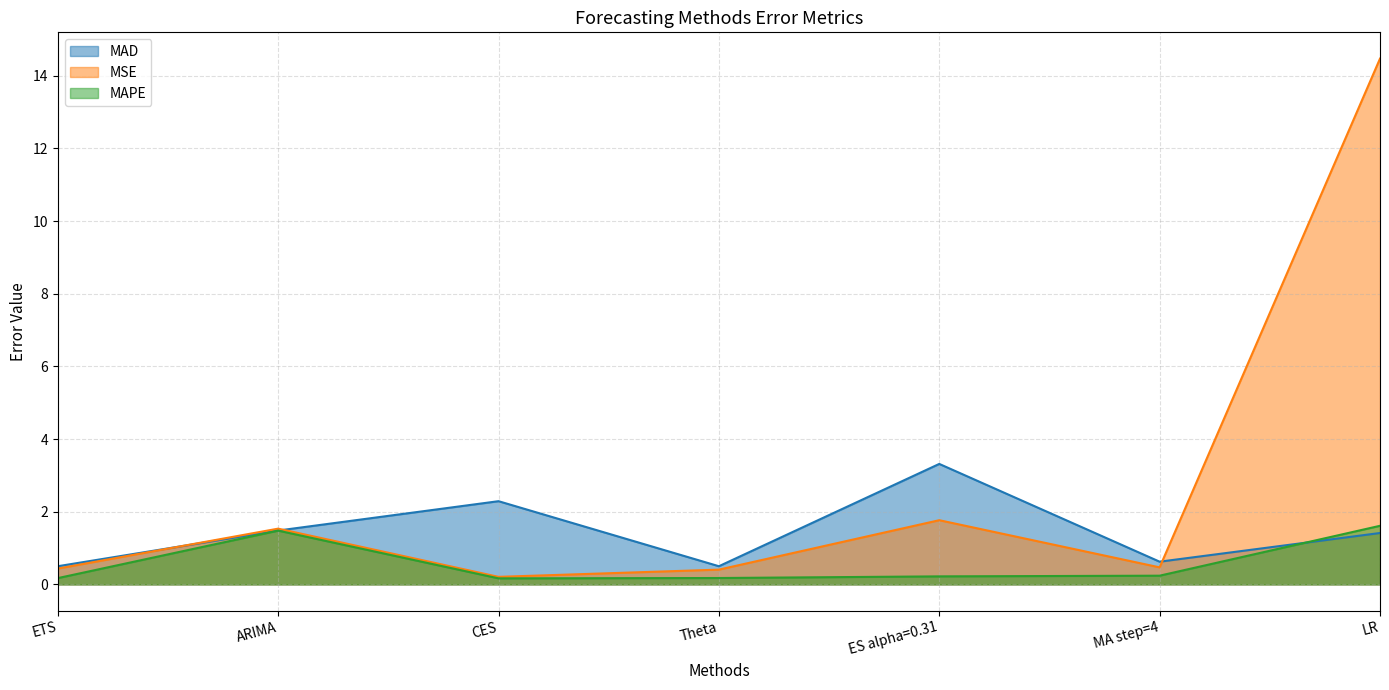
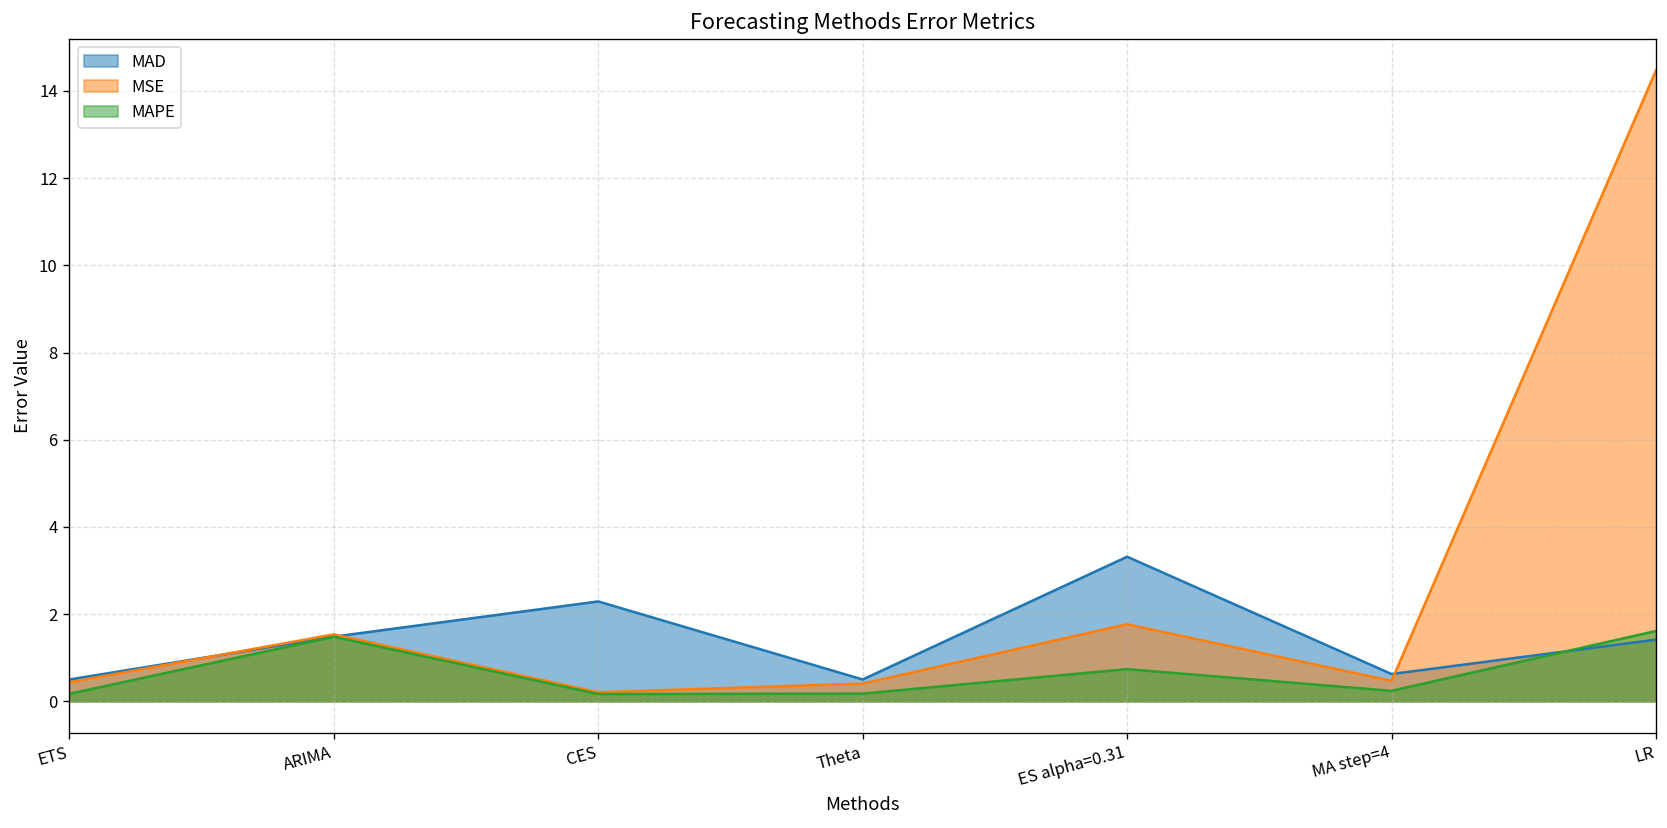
  {
    "MAD": {
      "CES": 2.3,
      "Theta": 0.5,
      "ES alpha=0.31": 3.3,
      "MA step=4": 0.6,
      "LR": 1.4
    },
    "MSE": {
      "Theta": 0.4,
      "ES alpha=0.31": 1.8,
      "MA step=4": 0.5,
      "LR": 14.5
    },
    "MAPE": {
      "ETS": 0.2,
      "Theta": 0.2,
-     "ES alpha=0.31": 0.2,
+     "ES alpha=0.31": 0.7,
      "MA step=4": 0.2,
      "LR": 1.6
    }
  }
